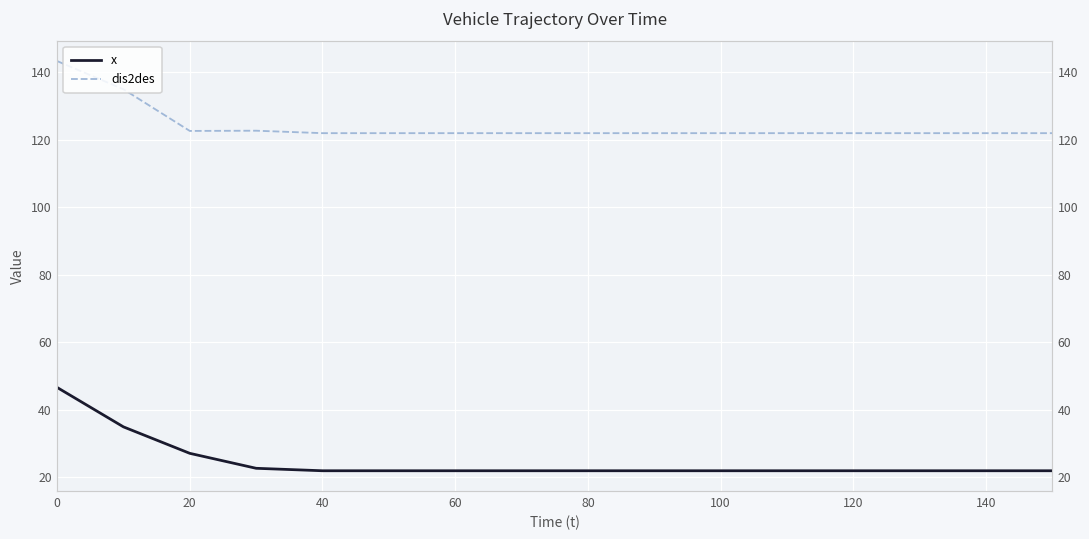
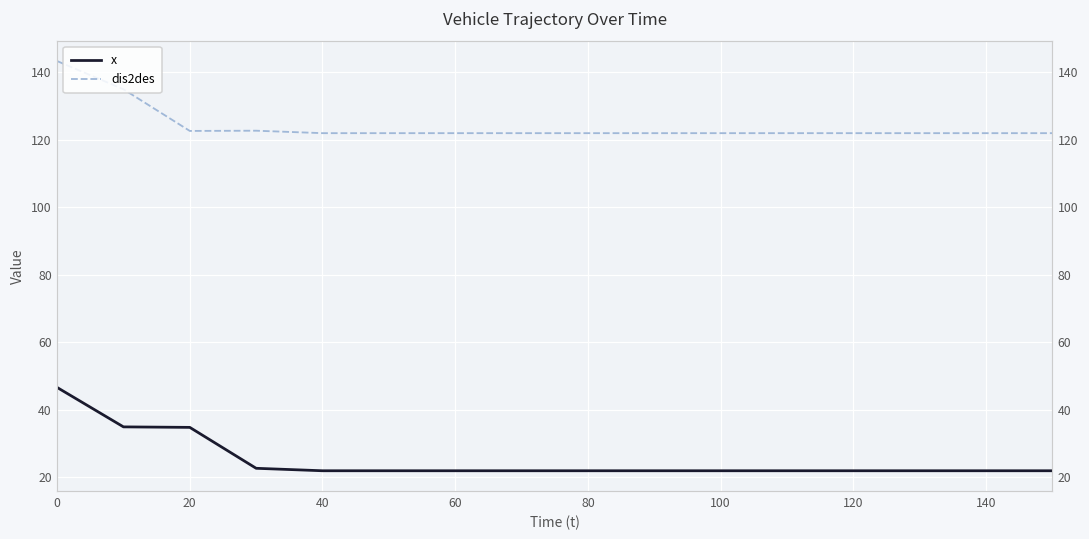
  {
    "x": {
      "0": 47,
-     "20": 27,
+     "20": 35,
      "40": 22,
      "60": 22,
      "80": 22,
      "100": 22,
      "120": 22,
      "140": 22
    },
    "dis2des": {
      "0": 143,
      "20": 123,
      "40": 122,
      "60": 122,
      "80": 122,
      "100": 122,
      "120": 122,
      "140": 122
    }
  }
